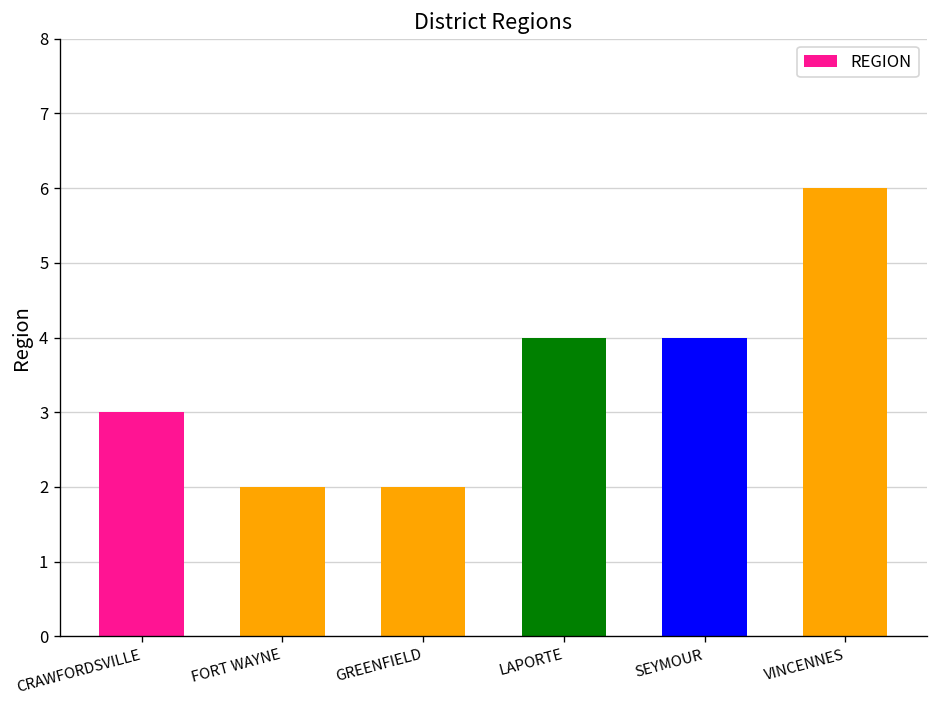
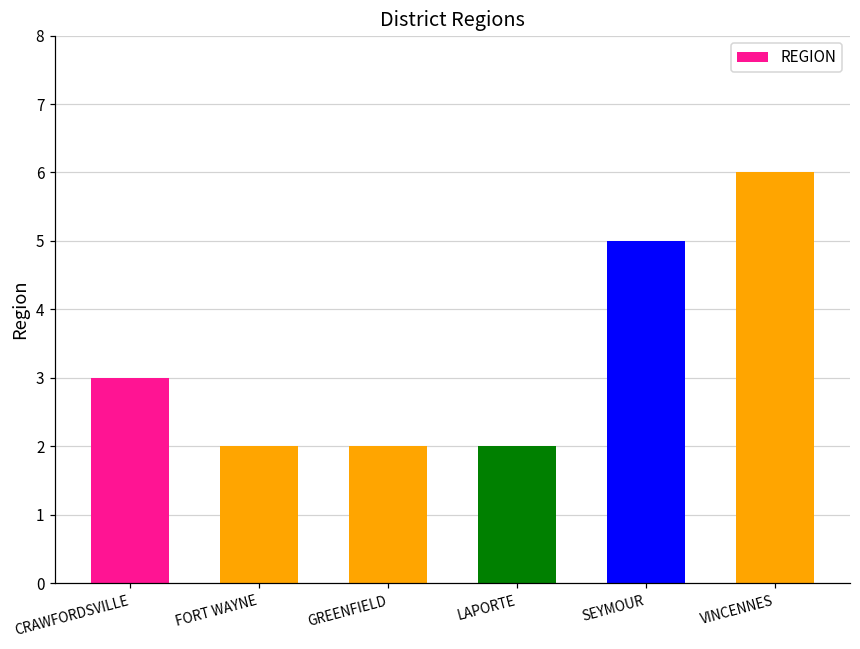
  {
    "CRAWFORDSVILLE": 3,
    "FORT WAYNE": 2,
    "GREENFIELD": 2,
-   "LAPORTE": 4,
-   "SEYMOUR": 4,
+   "LAPORTE": 2,
+   "SEYMOUR": 5,
    "VINCENNES": 6
  }
